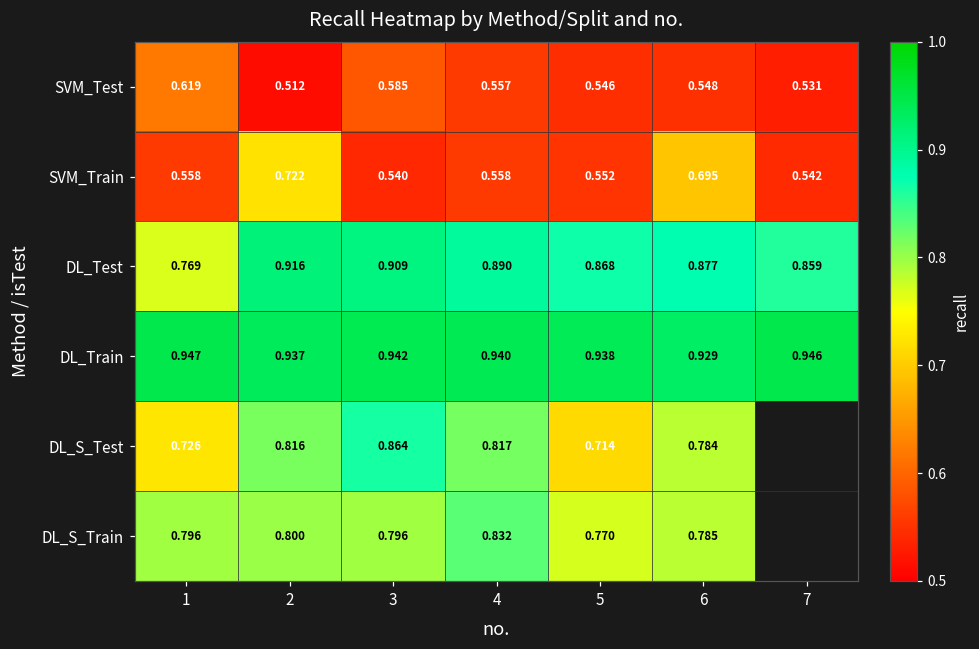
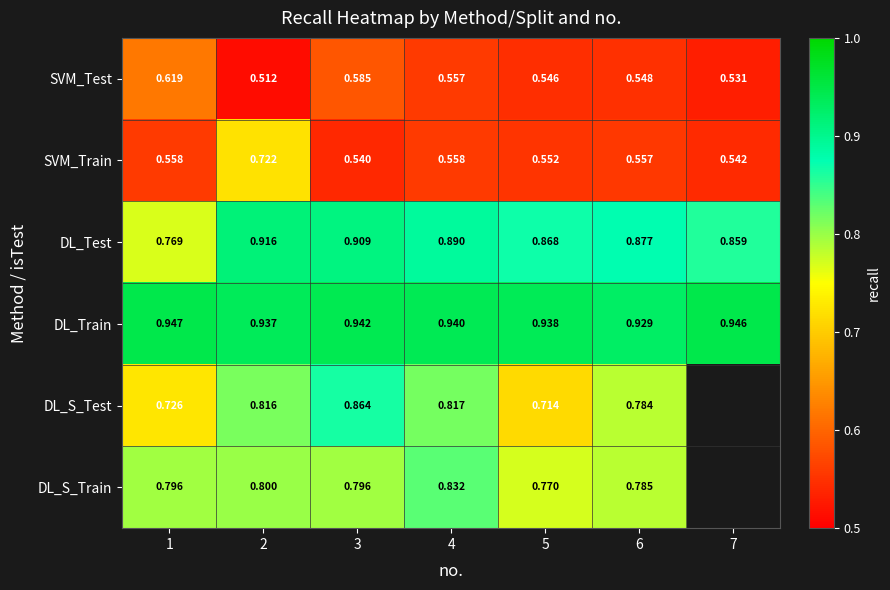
  {
    "SVM_Test": {
      "1": 0.619,
      "2": 0.512,
      "3": 0.585,
      "4": 0.557,
      "5": 0.546,
      "6": 0.548,
      "7": 0.531
    },
    "SVM_Train": {
      "1": 0.558,
      "2": 0.722,
      "3": 0.540,
      "4": 0.558,
      "5": 0.552,
-     "6": 0.695,
+     "6": 0.557,
      "7": 0.542
    },
    "DL_Test": {
      "1": 0.769,
      "2": 0.916,
      "3": 0.909,
      "4": 0.890,
      "5": 0.868,
      "6": 0.877,
      "7": 0.859
    },
    "DL_Train": {
      "1": 0.947,
      "2": 0.937,
      "3": 0.942,
      "4": 0.940,
      "5": 0.938,
      "6": 0.929,
      "7": 0.946
    },
    "DL_S_Test": {
      "1": 0.726,
      "2": 0.816,
      "3": 0.864,
      "4": 0.817,
      "5": 0.714,
      "6": 0.784
    },
    "DL_S_Train": {
      "1": 0.796,
      "2": 0.800,
      "3": 0.796,
      "4": 0.832,
      "5": 0.770,
      "6": 0.785
    }
  }
